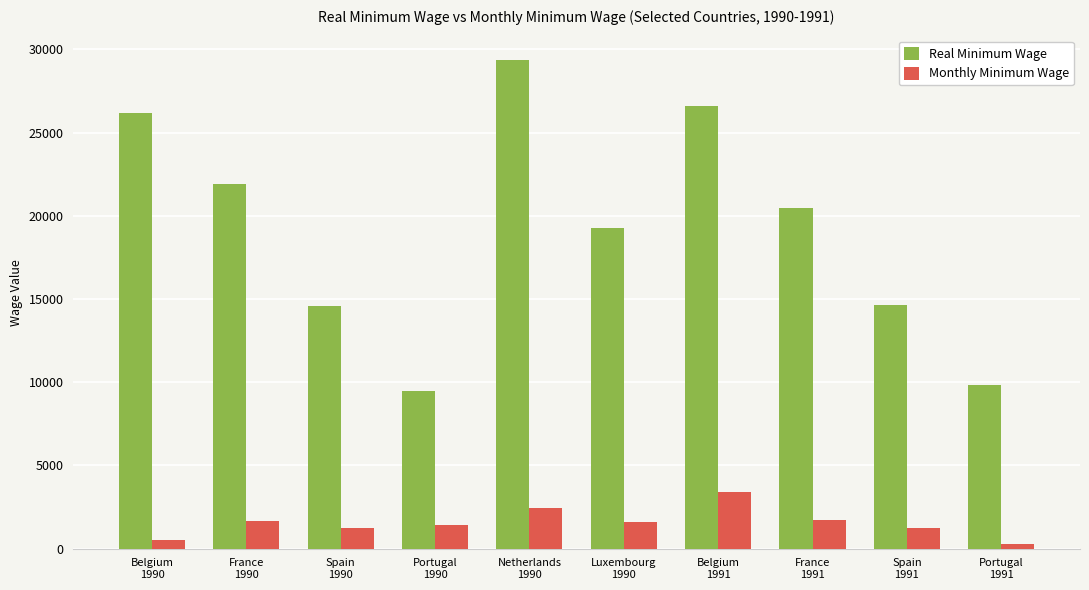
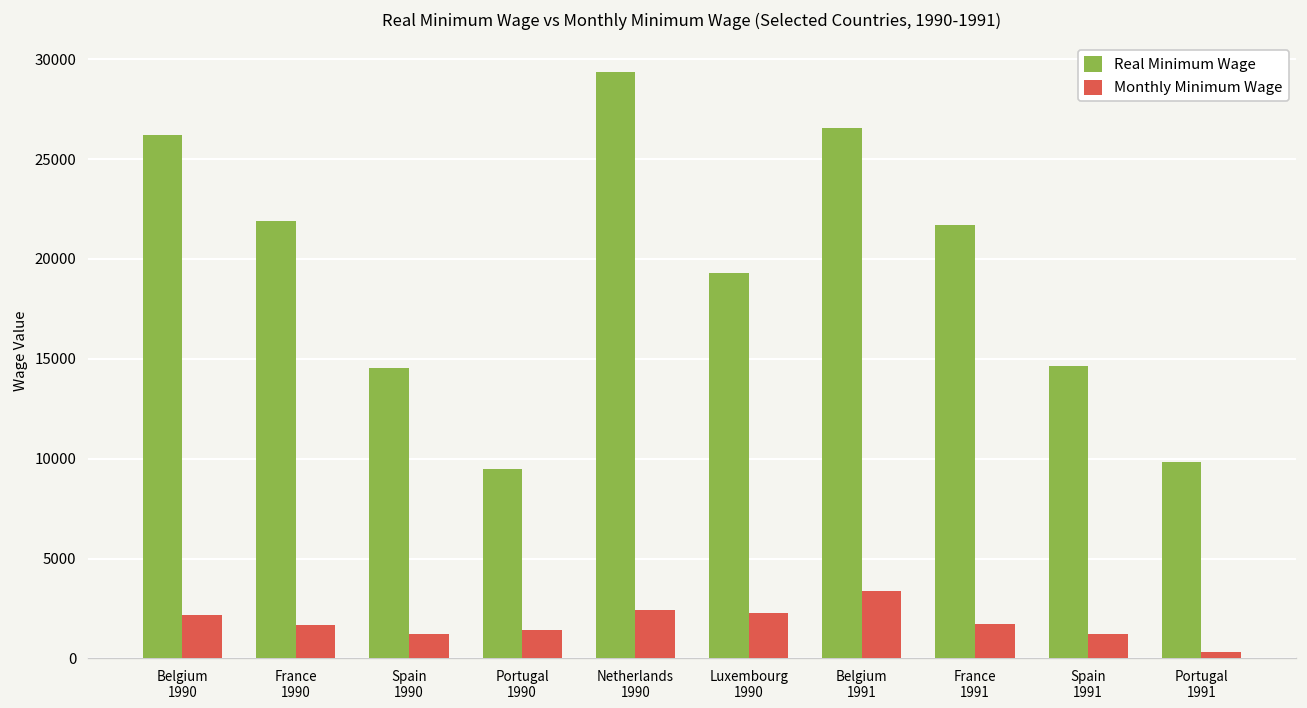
  {
    "Real Minimum Wage": {
      "Belgium 1990": 26200,
      "France 1990": 21900,
      "Spain 1990": 14600,
      "Portugal 1990": 9500,
      "Netherlands 1990": 29400,
      "Luxembourg 1990": 19300,
      "Belgium 1991": 26600,
-     "France 1991": 20500,
+     "France 1991": 21700,
      "Spain 1991": 14600,
      "Portugal 1991": 9800
    },
    "Monthly Minimum Wage": {
-     "Belgium 1990": 500,
+     "Belgium 1990": 2200,
      "France 1990": 1700,
      "Spain 1990": 1200,
      "Portugal 1990": 1400,
      "Netherlands 1990": 2400,
-     "Luxembourg 1990": 1600,
+     "Luxembourg 1990": 2300,
      "Belgium 1991": 3400,
      "France 1991": 1700,
      "Spain 1991": 1200,
      "Portugal 1991": 300
    }
  }
